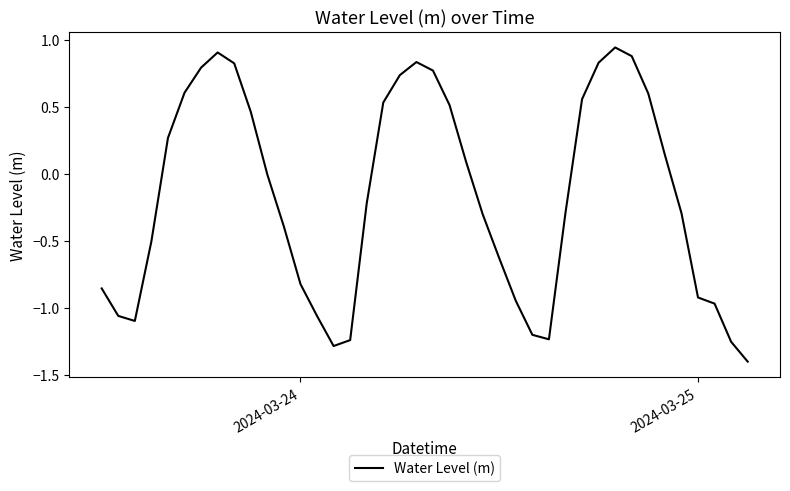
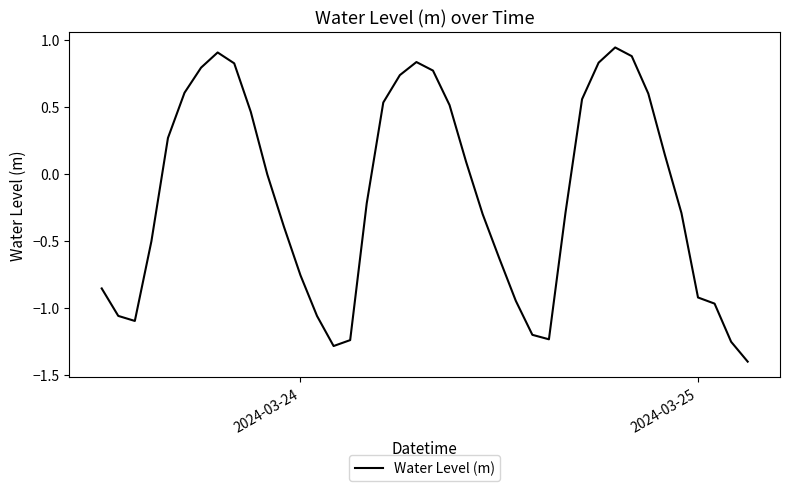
  {
-   "2024-03-24": -0.82,
+   "2024-03-24": -0.76,
    "2024-03-25": -0.92
  }
